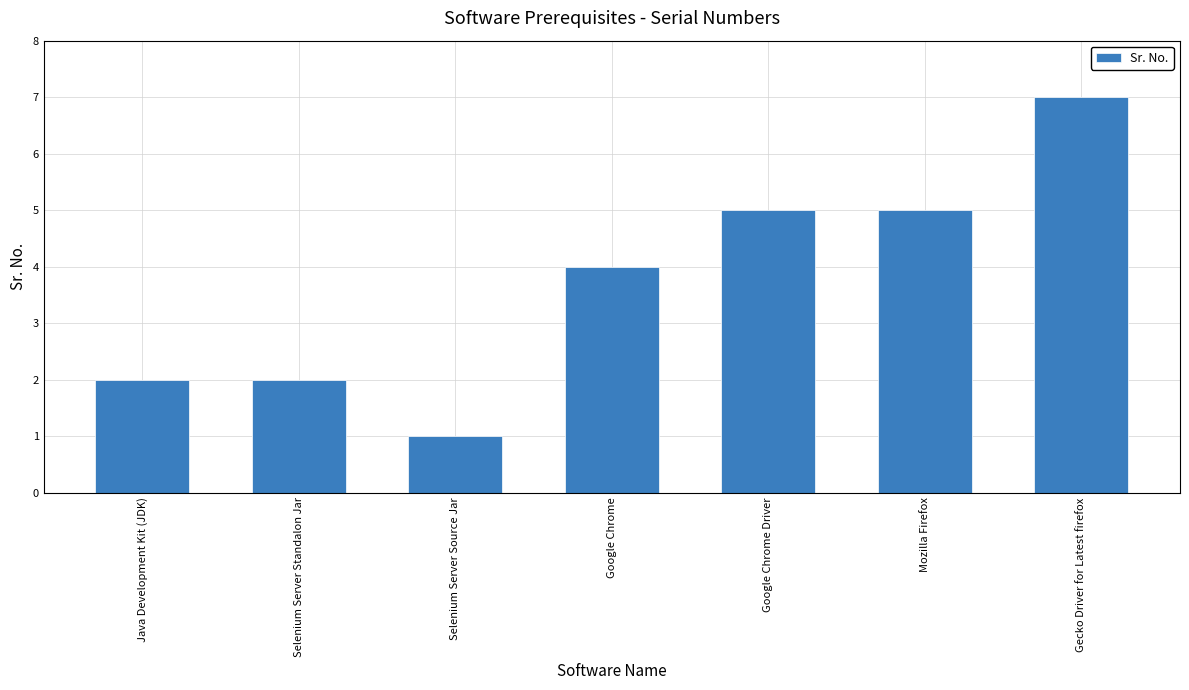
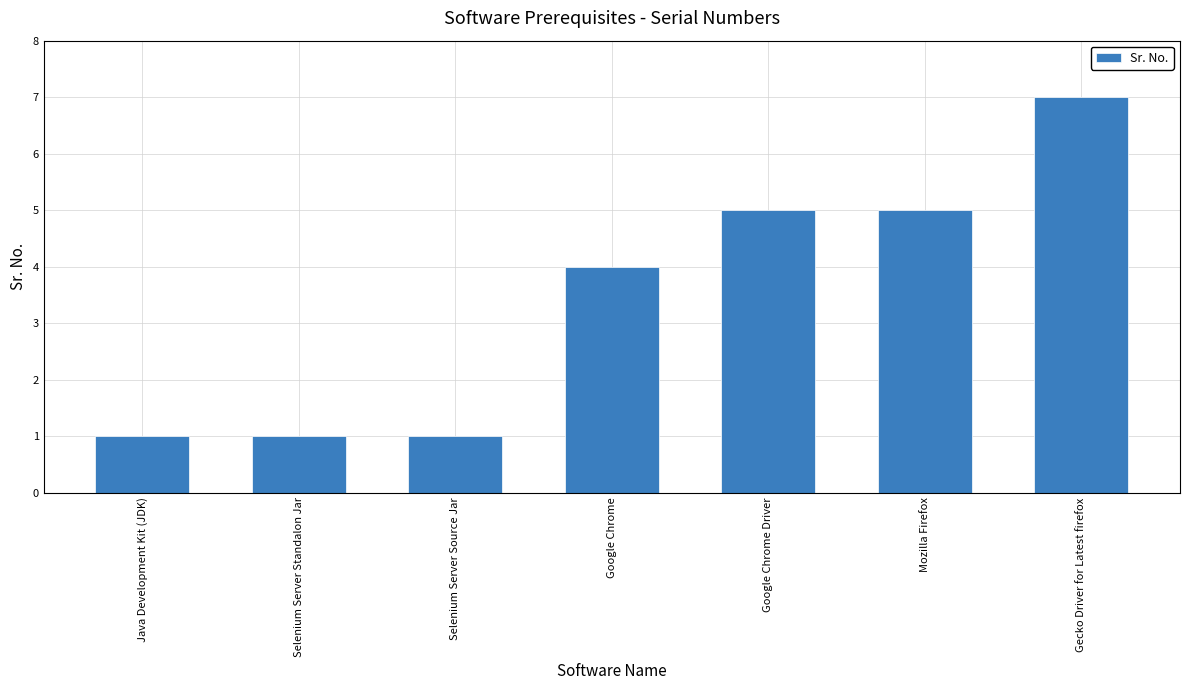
  {
-   "Java Development Kit (JDK)": 2,
-   "Selenium Server Standalon Jar": 2,
+   "Java Development Kit (JDK)": 1,
+   "Selenium Server Standalon Jar": 1,
    "Selenium Server Source Jar": 1,
    "Google Chrome": 4,
    "Google Chrome Driver": 5,
    "Mozilla Firefox": 5,
    "Gecko Driver for Latest firefox": 7
  }
